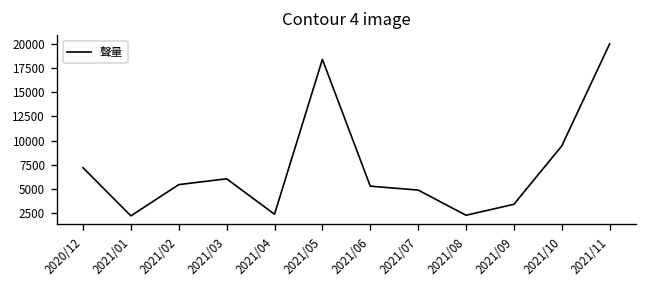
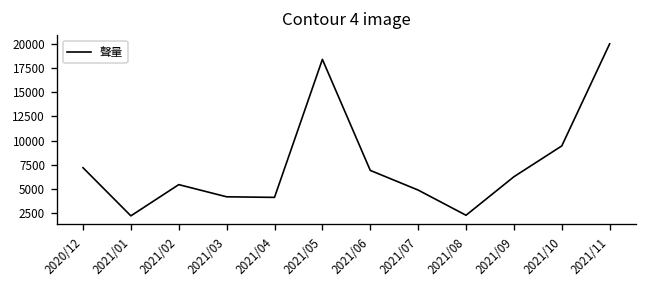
  {
    "2020/12": 7000,
    "2021/01": 2000,
    "2021/02": 5000,
-   "2021/03": 6000,
-   "2021/04": 2000,
+   "2021/03": 4000,
+   "2021/04": 4000,
    "2021/05": 18000,
-   "2021/06": 5000,
+   "2021/06": 7000,
    "2021/07": 5000,
    "2021/08": 2000,
-   "2021/09": 3000,
+   "2021/09": 6000,
    "2021/10": 9000,
    "2021/11": 20000
  }
